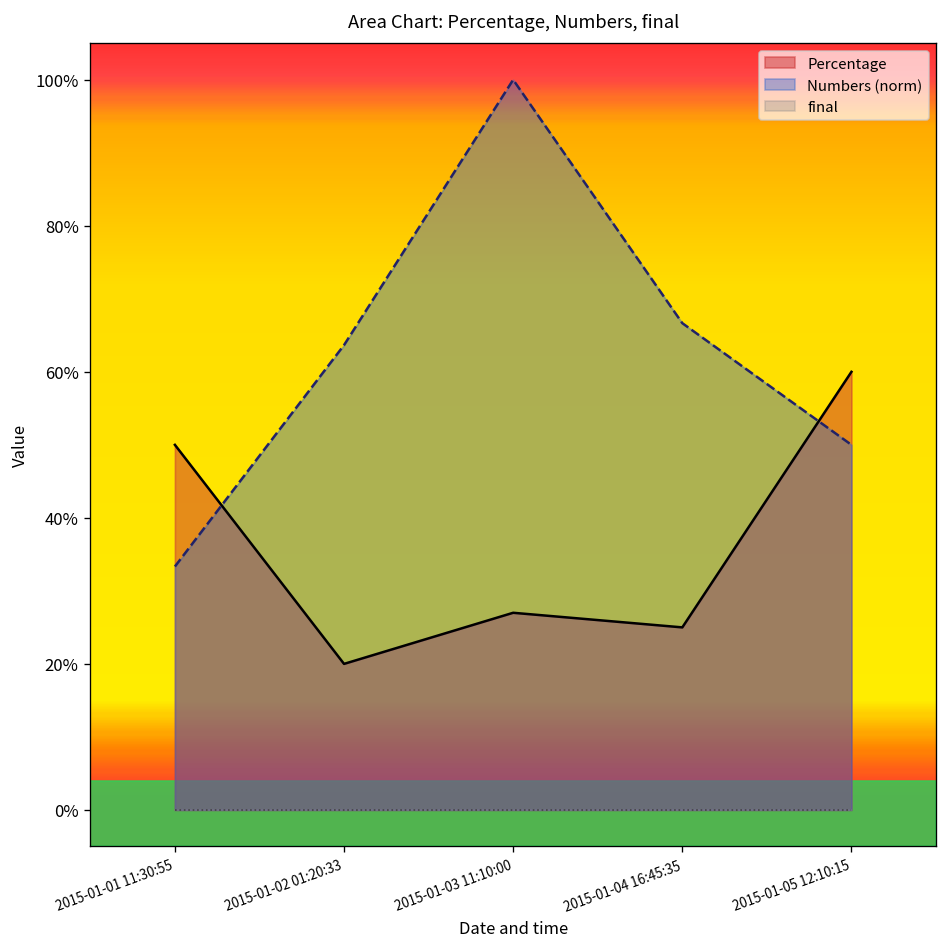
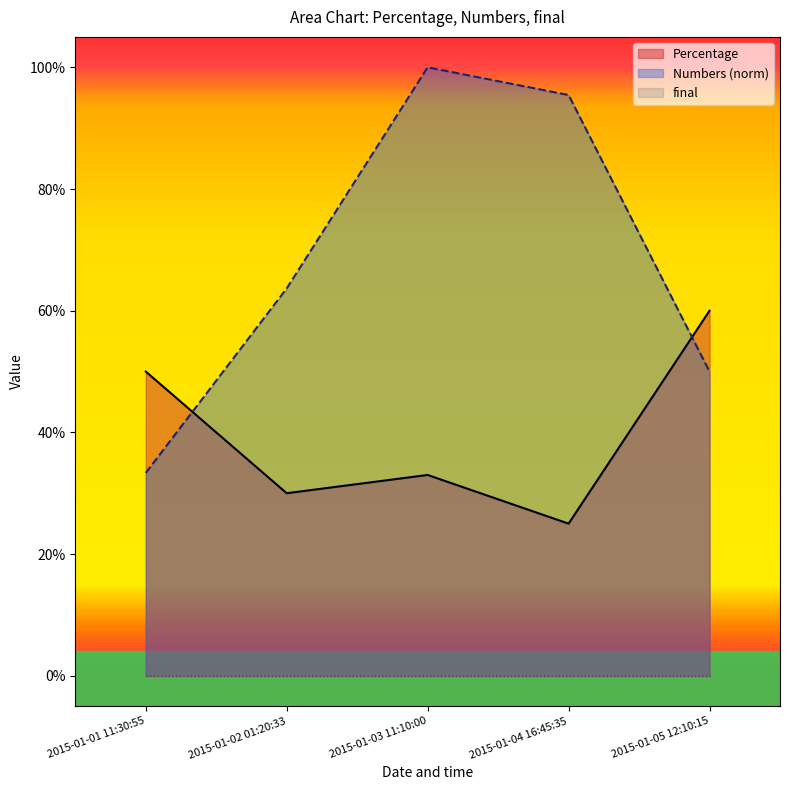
  {
    "Percentage": {
      "2015-01-01 11:30:55": "50%",
-     "2015-01-02 01:20:33": "20%",
-     "2015-01-03 11:10:00": "27%",
+     "2015-01-02 01:20:33": "30%",
+     "2015-01-03 11:10:00": "33%",
      "2015-01-04 16:45:35": "25%",
      "2015-01-05 12:10:15": "60%"
    },
    "Numbers (norm)": {
      "2015-01-01 11:30:55": "33%",
      "2015-01-02 01:20:33": "64%",
      "2015-01-03 11:10:00": "100%",
-     "2015-01-04 16:45:35": "67%",
+     "2015-01-04 16:45:35": "95%",
      "2015-01-05 12:10:15": "50%"
    }
  }
